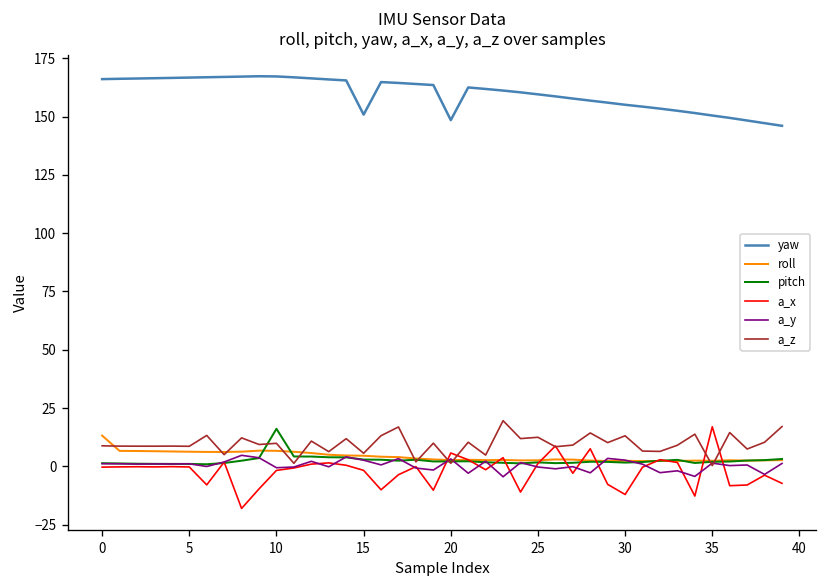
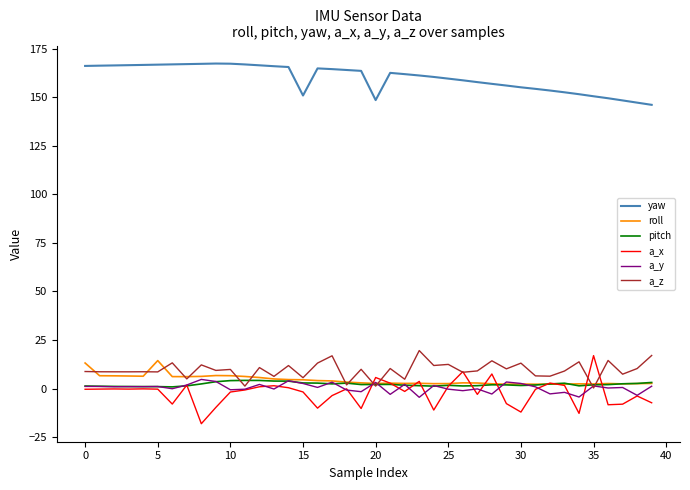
  {
    "yaw": {
      "0": 166,
      "5": 167,
      "10": 167,
      "15": 151,
      "20": 148,
      "25": 160,
      "30": 155,
      "35": 150
    },
    "roll": {
      "0": 13,
-     "5": 6,
+     "5": 14,
      "10": 7
    },
    "pitch": {
-     "10": 16
+     "10": 4
    },
    "a_x": {
      "0": 0,
      "15": -2,
      "20": 6,
      "30": -12,
      "35": 17
    },
    "a_y": {
      "25": 0
    },
    "a_z": {
      "0": 9,
      "5": 9,
      "10": 10,
      "25": 12,
      "30": 13
    }
  }
